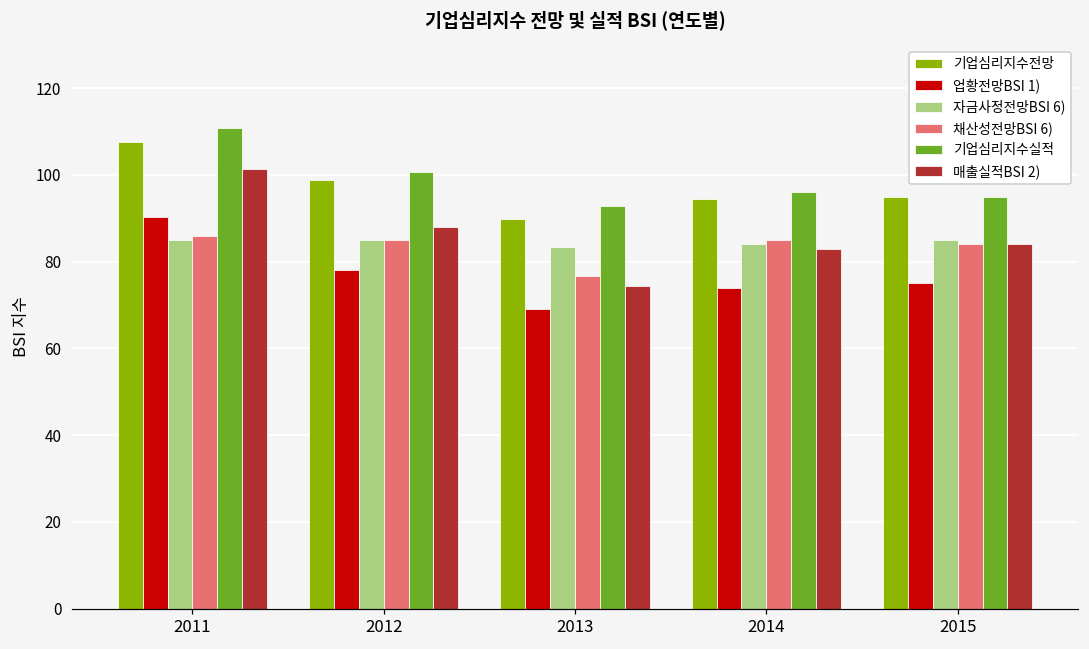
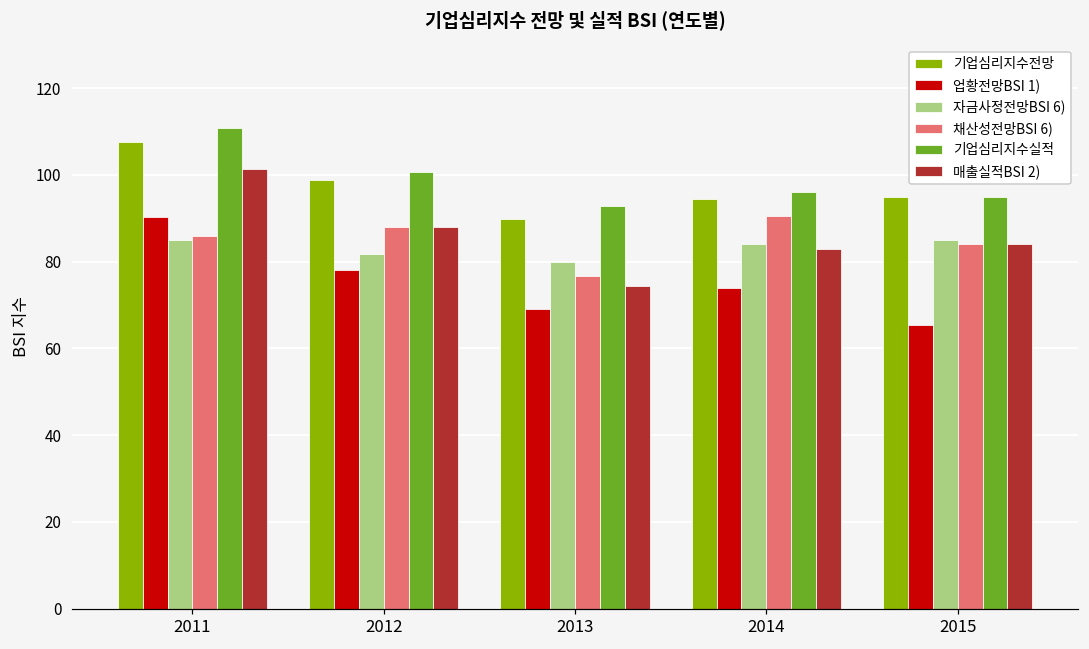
  {
    "업황전망BSI 1)": {
      "2011": 90,
      "2012": 78,
      "2013": 69,
      "2014": 74,
-     "2015": 75
+     "2015": 66
    },
    "자금사정전망BSI 6)": {
      "2011": 85,
-     "2012": 85,
-     "2013": 83,
+     "2012": 82,
+     "2013": 80,
      "2014": 84,
      "2015": 85
    },
    "채산성전망BSI 6)": {
      "2011": 86,
-     "2012": 85,
+     "2012": 88,
      "2013": 77,
-     "2014": 85,
+     "2014": 91,
      "2015": 84
    },
    "매출실적BSI 2)": {
      "2011": 101,
      "2012": 88,
      "2013": 74,
      "2014": 83,
      "2015": 84
    }
  }
